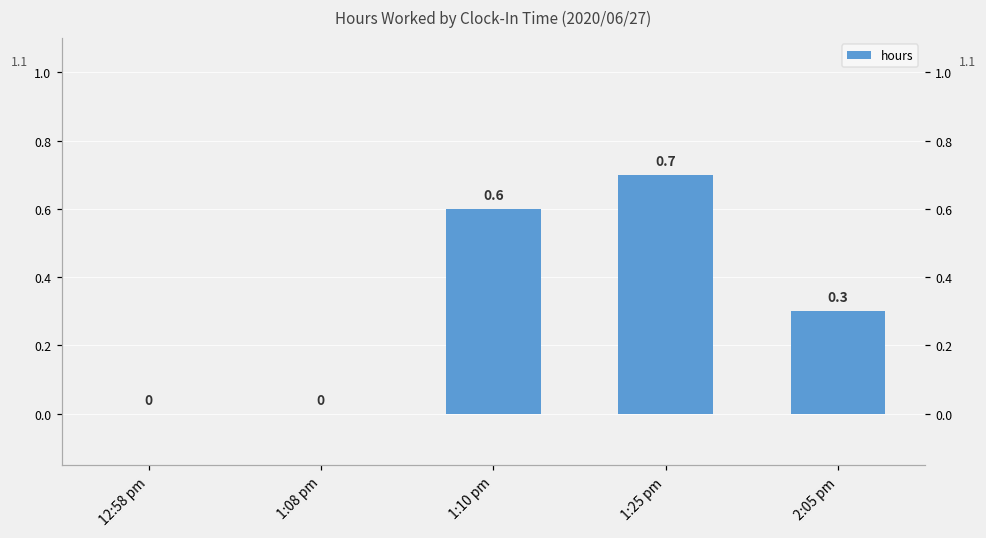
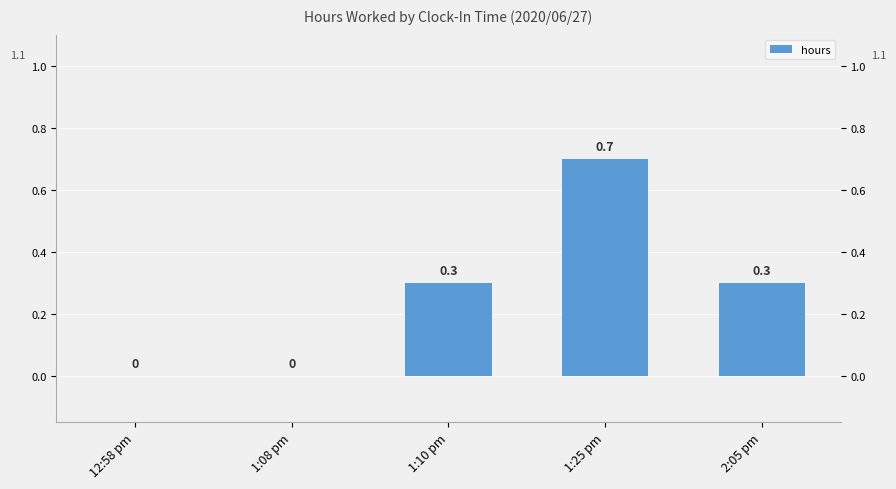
  {
    "12:58 pm": 0,
    "1:08 pm": 0,
-   "1:10 pm": 0.6,
+   "1:10 pm": 0.3,
    "1:25 pm": 0.7,
    "2:05 pm": 0.3
  }
